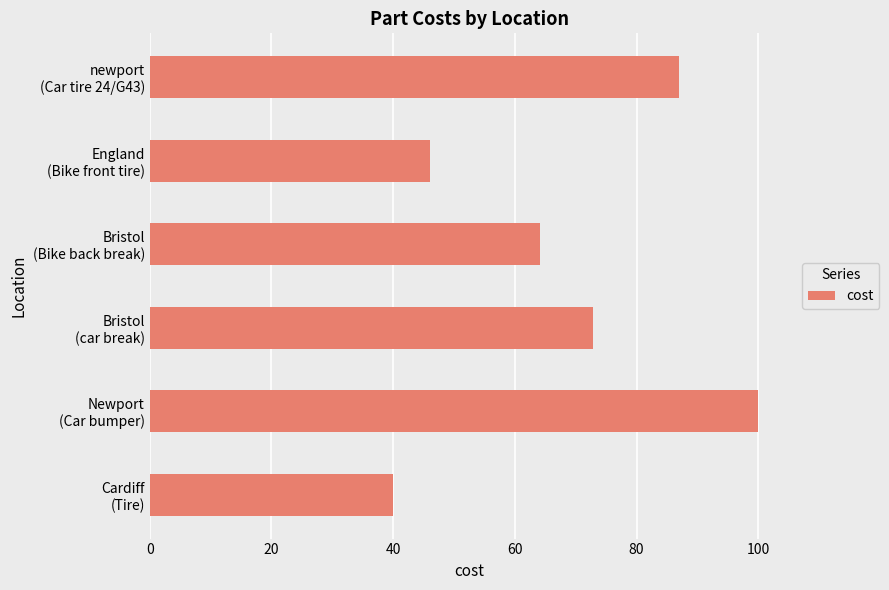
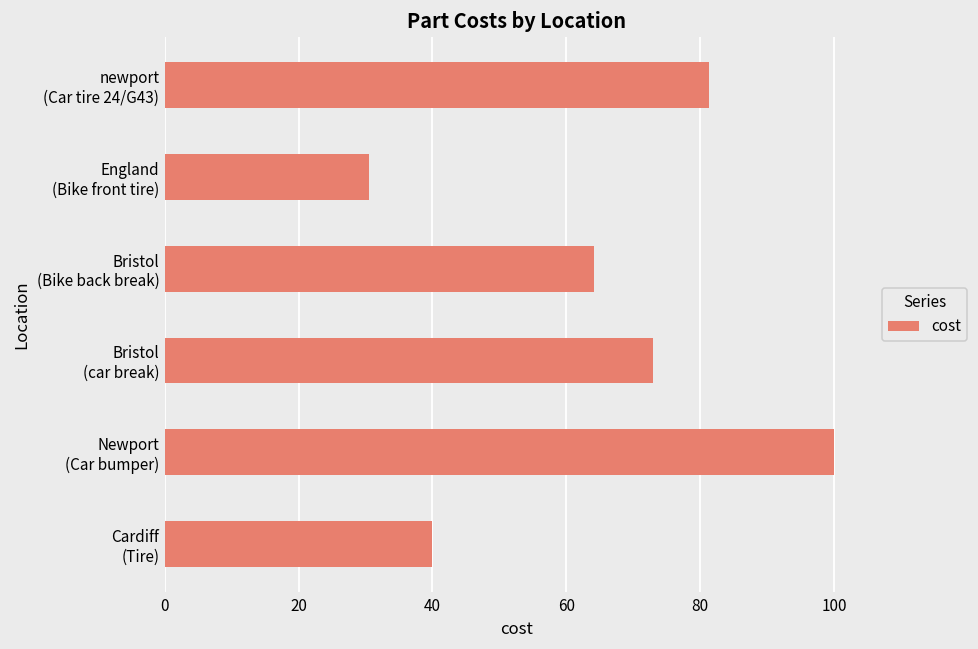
  {
-   "newport (Car tire 24/G43)": 87,
-   "England (Bike front tire)": 46,
+   "newport (Car tire 24/G43)": 81,
+   "England (Bike front tire)": 31,
    "Bristol (Bike back break)": 64,
    "Bristol (car break)": 73,
    "Newport (Car bumper)": 100,
    "Cardiff (Tire)": 40
  }
